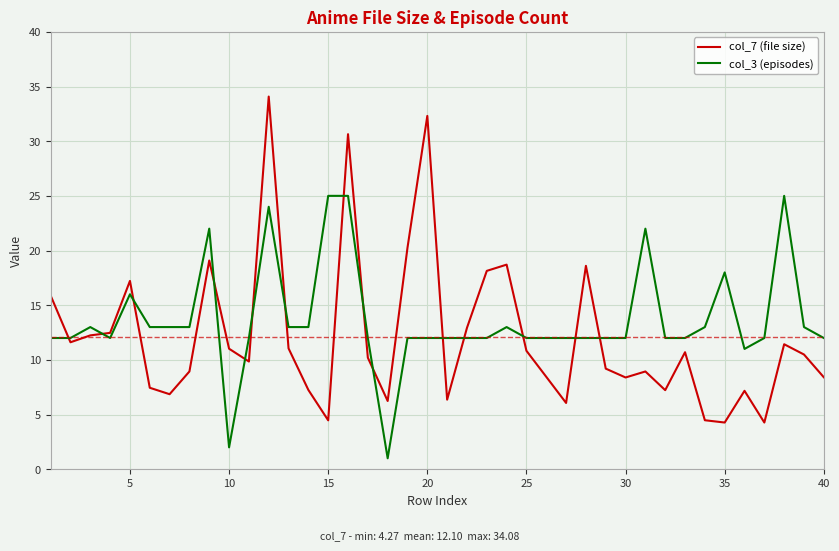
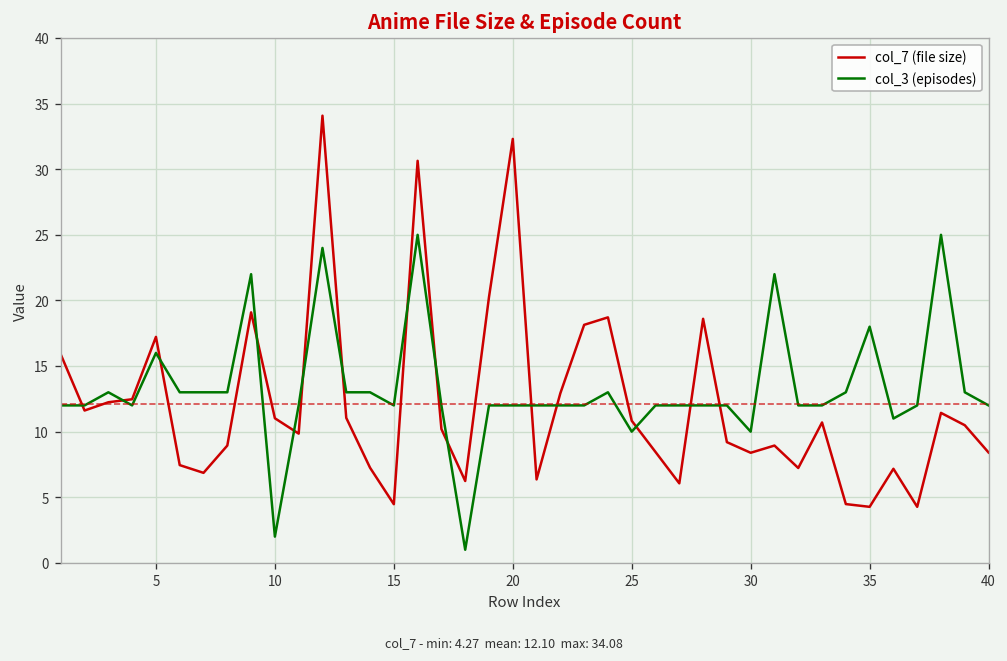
  {
    "col_7 (file size)": {
      "5": 17,
      "10": 11,
      "15": 4.5,
      "20": 32.3,
      "25": 11,
      "30": 8.4,
      "35": 4.3,
      "40": 8.4
    },
    "col_3 (episodes)": {
      "5": 16,
      "10": 2,
-     "15": 25,
+     "15": 12,
      "20": 12,
-     "25": 12,
-     "30": 12,
+     "25": 10,
+     "30": 10,
      "35": 18,
      "40": 12
    }
  }
